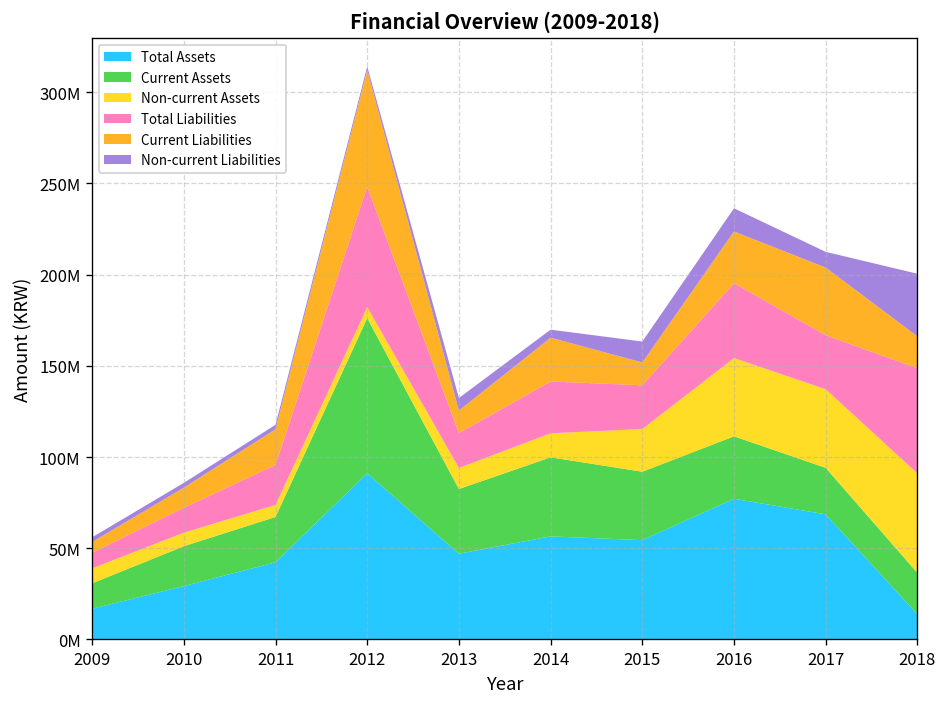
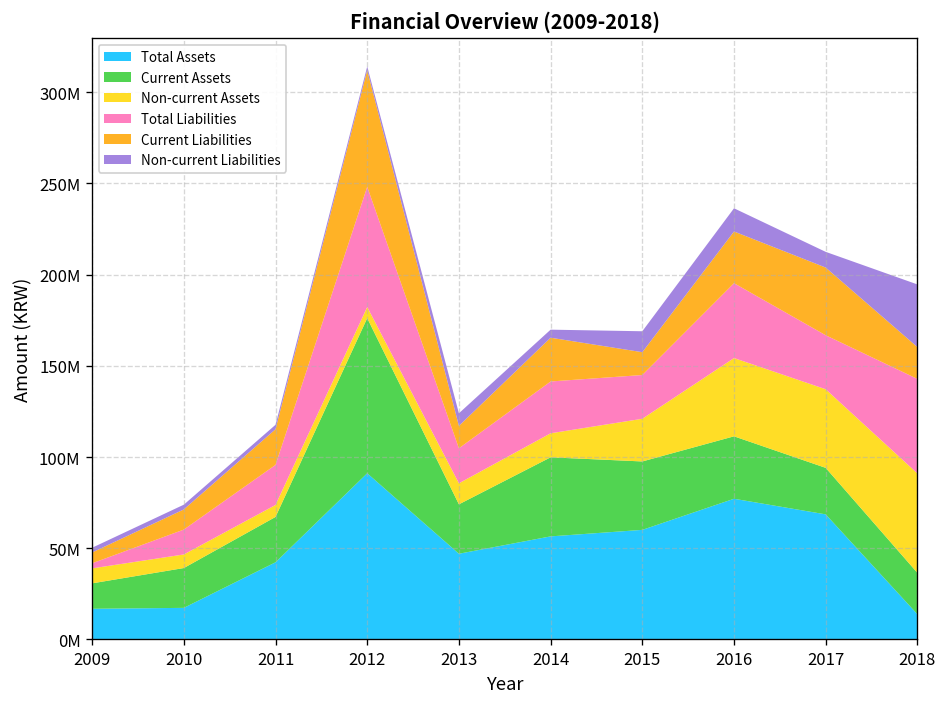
  {
    "Total Assets": {
      "2009": 17000000,
-     "2010": 29000000,
+     "2010": 17000000,
      "2011": 42000000,
      "2012": 91000000,
      "2013": 47000000,
      "2014": 57000000,
-     "2015": 54000000,
+     "2015": 60000000,
      "2016": 77000000,
      "2017": 69000000,
      "2018": 14000000
    },
    "Current Assets": {
      "2009": 14000000,
      "2010": 22000000,
      "2011": 25000000,
      "2012": 85000000,
-     "2013": 35000000,
+     "2013": 27000000,
      "2014": 43000000,
      "2015": 38000000,
      "2016": 34000000,
      "2017": 25000000,
      "2018": 23000000
    },
    "Total Liabilities": {
-     "2009": 9000000,
+     "2009": 3000000,
      "2010": 14000000,
      "2011": 22000000,
      "2012": 66000000,
      "2013": 19000000,
      "2014": 28000000,
      "2015": 24000000,
      "2016": 41000000,
      "2017": 30000000,
-     "2018": 58000000
+     "2018": 52000000
    },
    "Non-current Liabilities": {
      "2009": 3000000,
      "2010": 3000000,
      "2011": 2000000,
      "2012": 2000000,
      "2013": 7000000,
      "2014": 4000000,
      "2015": 11000000,
      "2016": 13000000,
      "2017": 9000000,
      "2018": 34000000
    }
  }
